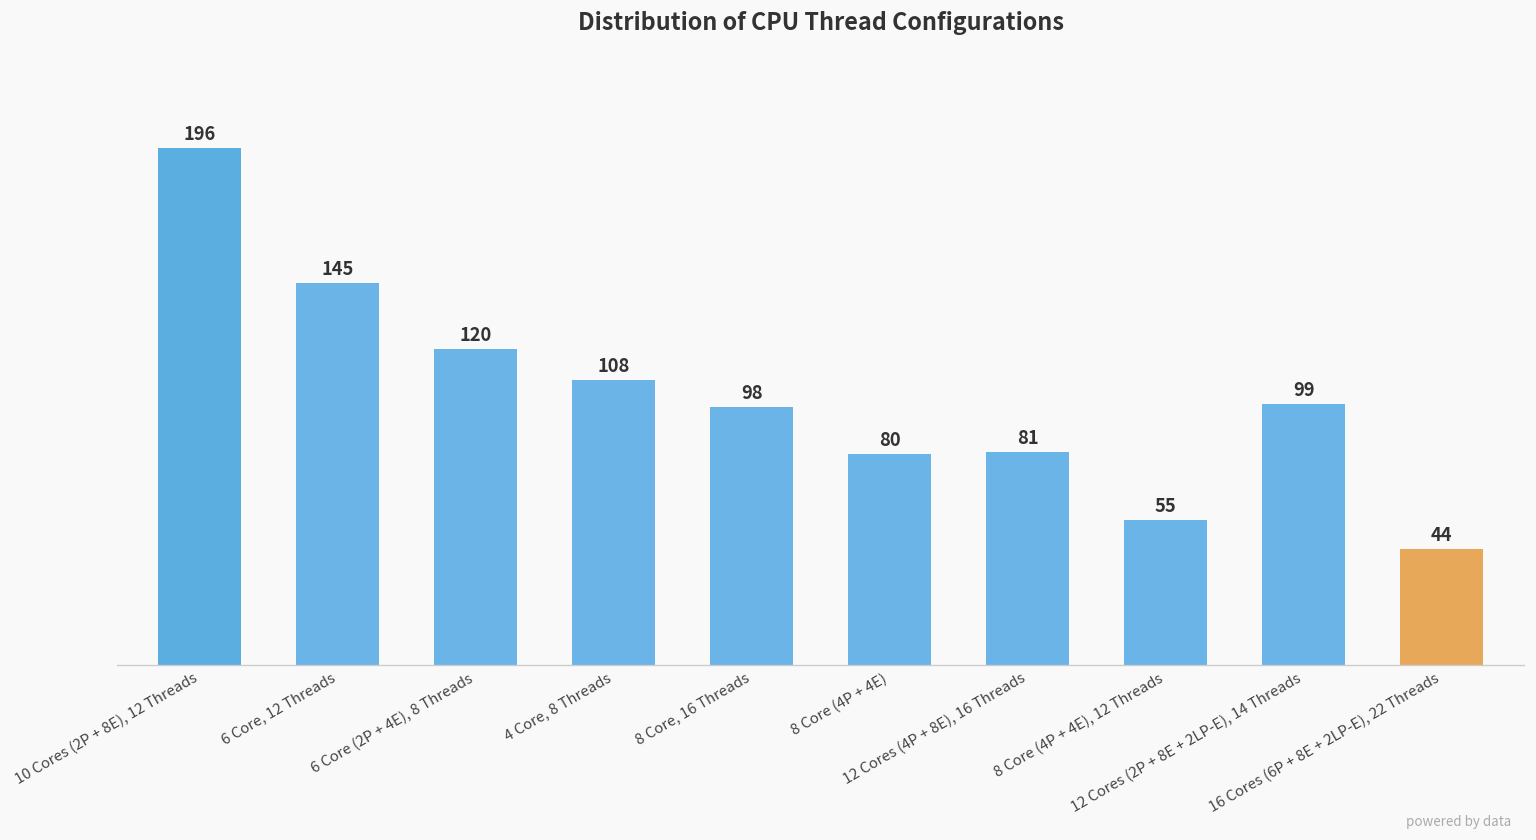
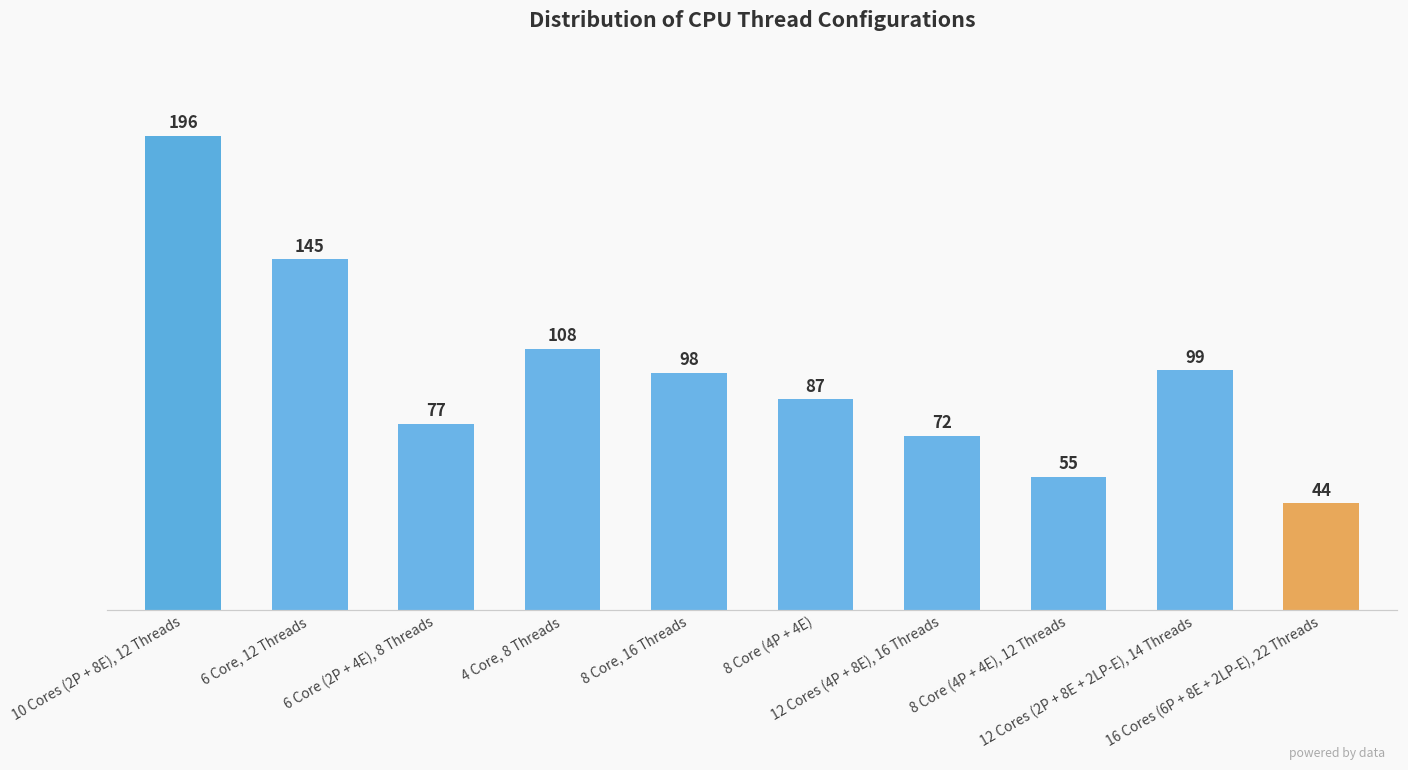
  {
    "10 Cores (2P + 8E), 12 Threads": 196,
    "6 Core, 12 Threads": 145,
-   "6 Core (2P + 4E), 8 Threads": 120,
+   "6 Core (2P + 4E), 8 Threads": 77,
    "4 Core, 8 Threads": 108,
    "8 Core, 16 Threads": 98,
-   "8 Core (4P + 4E)": 80,
-   "12 Cores (4P + 8E), 16 Threads": 81,
+   "8 Core (4P + 4E)": 87,
+   "12 Cores (4P + 8E), 16 Threads": 72,
    "8 Core (4P + 4E), 12 Threads": 55,
    "12 Cores (2P + 8E + 2LP-E), 14 Threads": 99,
    "16 Cores (6P + 8E + 2LP-E), 22 Threads": 44
  }
